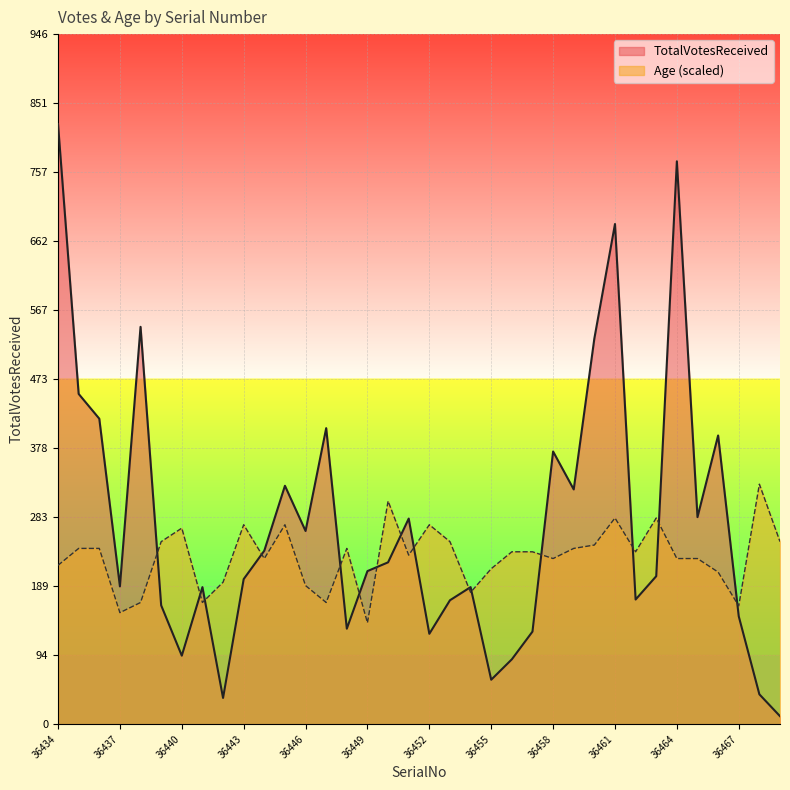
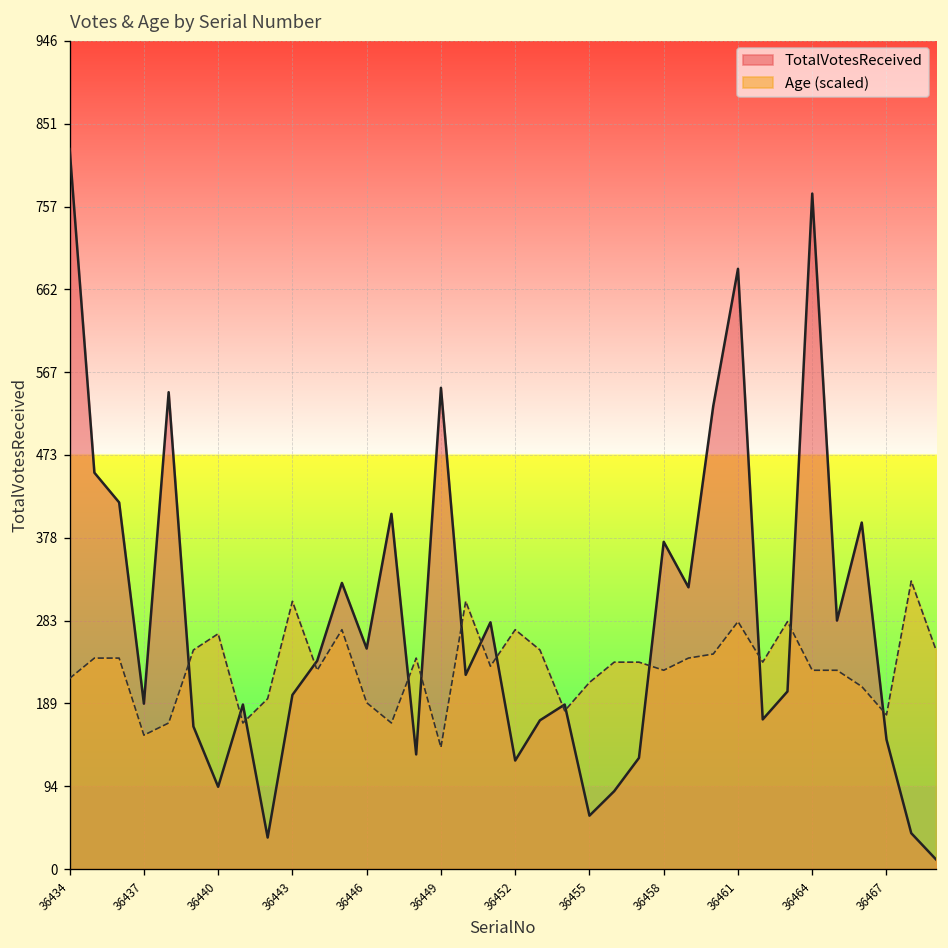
  {
    "TotalVotesReceived": {
      "36434": 820,
      "36437": 190,
      "36440": 90,
      "36443": 200,
-     "36446": 270,
-     "36449": 210,
+     "36446": 250,
+     "36449": 550,
      "36452": 120,
      "36455": 60,
      "36458": 370,
      "36461": 690,
      "36464": 770,
      "36467": 150
    },
    "Age (scaled)": {
      "36434": 220,
      "36437": 150,
      "36440": 270,
-     "36443": 270,
+     "36443": 310,
      "36446": 190,
      "36449": 140,
      "36452": 270,
      "36455": 210,
      "36458": 230,
      "36461": 280,
      "36464": 230,
-     "36467": 160
+     "36467": 180
    }
  }
